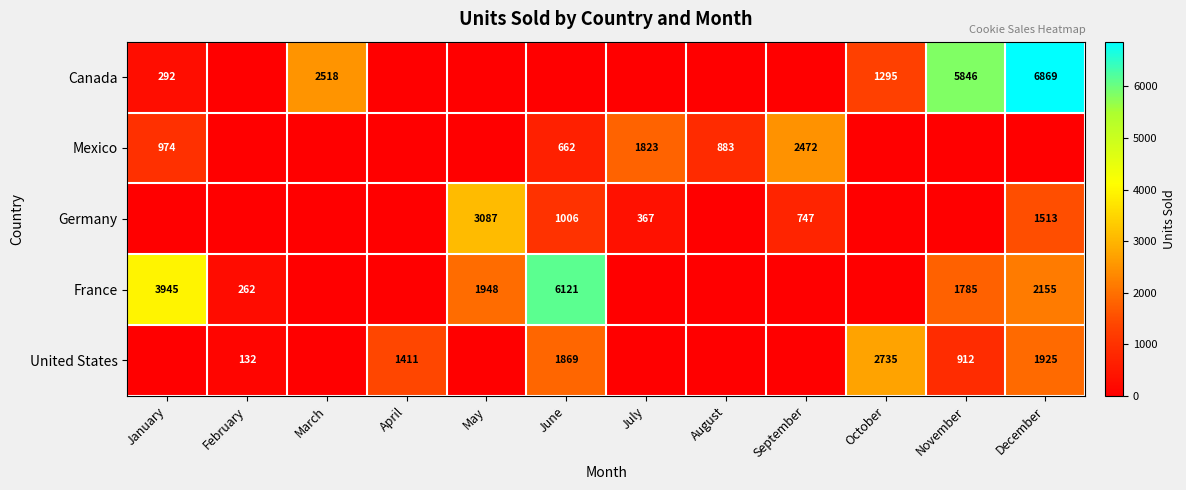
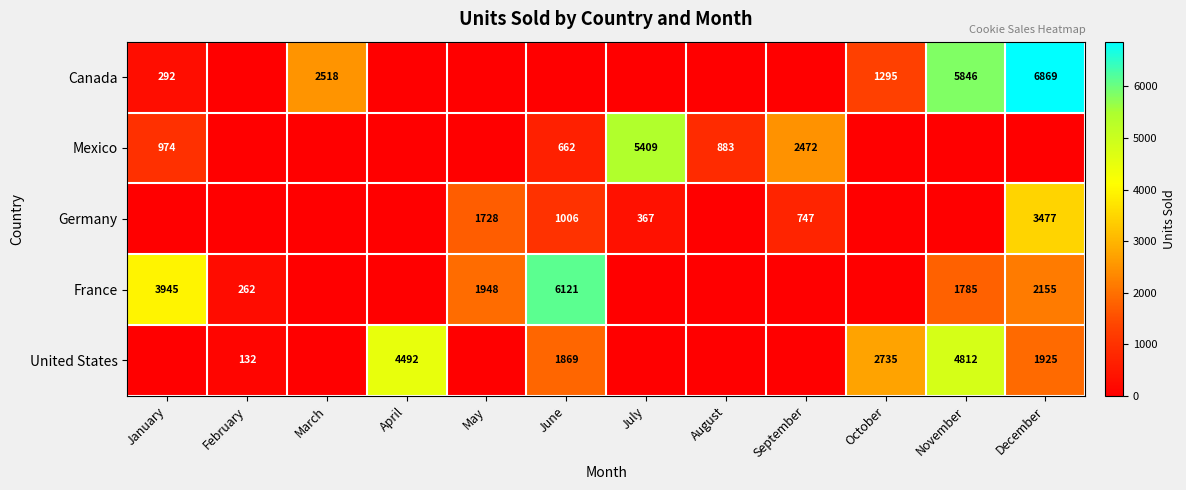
  {
    "Canada": {
      "January": 292,
      "March": 2518,
      "October": 1295,
      "November": 5846,
      "December": 6869
    },
    "Mexico": {
      "January": 974,
      "June": 662,
-     "July": 1823,
+     "July": 5409,
      "August": 883,
      "September": 2472
    },
    "Germany": {
-     "May": 3087,
+     "May": 1728,
      "June": 1006,
      "July": 367,
      "September": 747,
-     "December": 1513
+     "December": 3477
    },
    "France": {
      "January": 3945,
      "February": 262,
      "May": 1948,
      "June": 6121,
      "November": 1785,
      "December": 2155
    },
    "United States": {
      "February": 132,
-     "April": 1411,
+     "April": 4492,
      "June": 1869,
      "October": 2735,
-     "November": 912,
+     "November": 4812,
      "December": 1925
    }
  }
